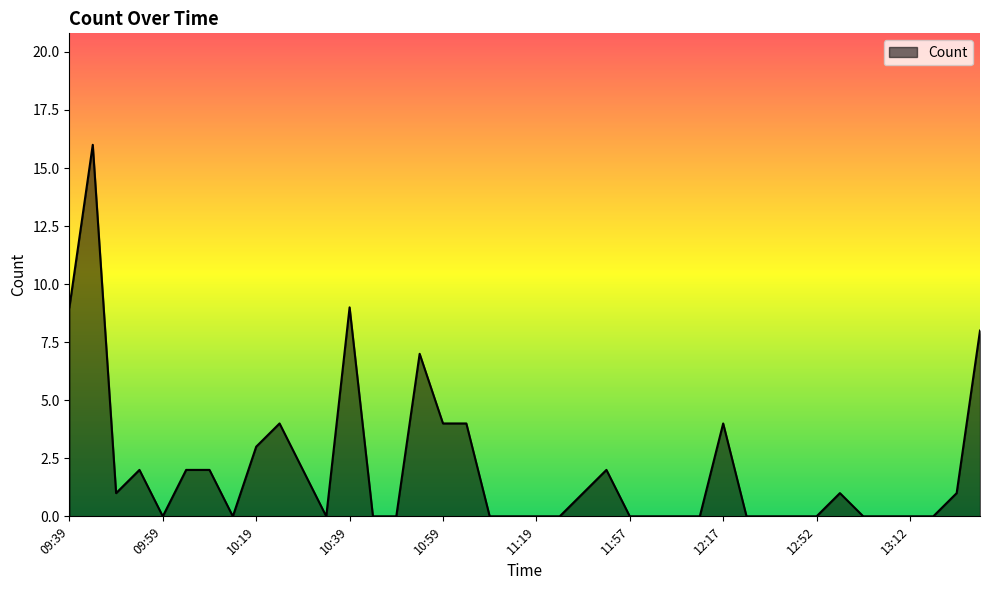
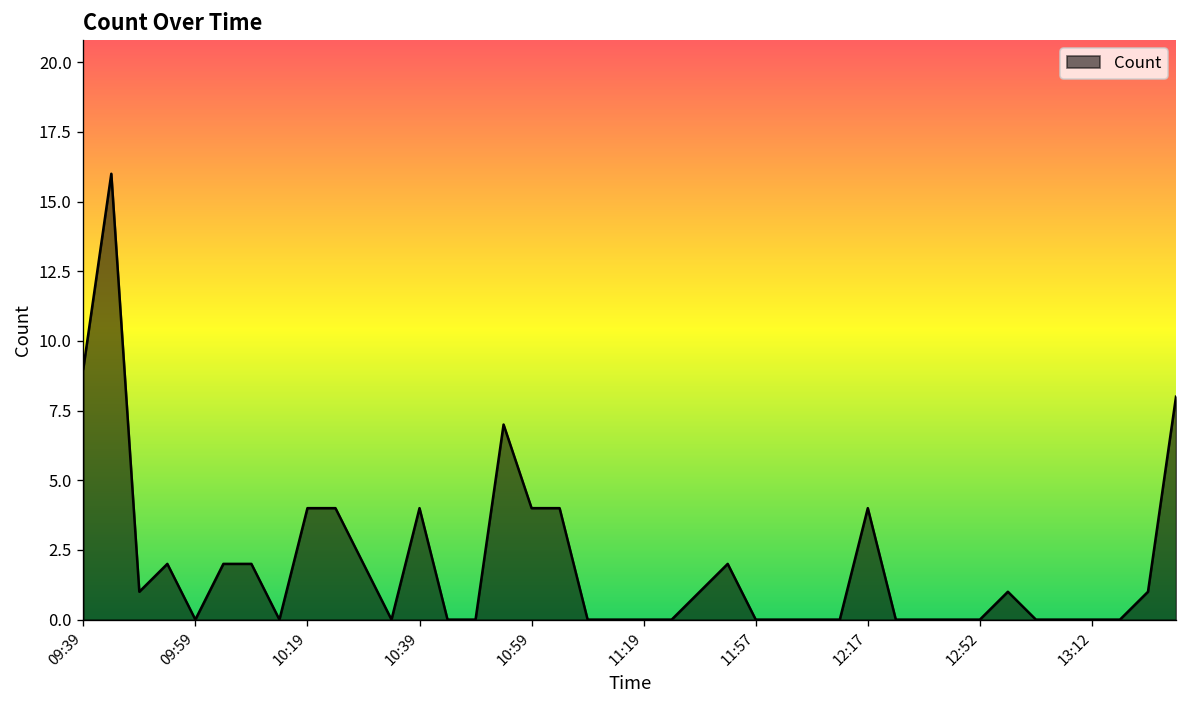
  {
    "09:39": 9,
    "09:59": 0,
-   "10:19": 3,
-   "10:39": 9,
+   "10:19": 4,
+   "10:39": 4,
    "10:59": 4,
    "11:19": 0,
    "11:57": 0,
    "12:17": 4,
    "12:52": 0,
    "13:12": 0
  }
